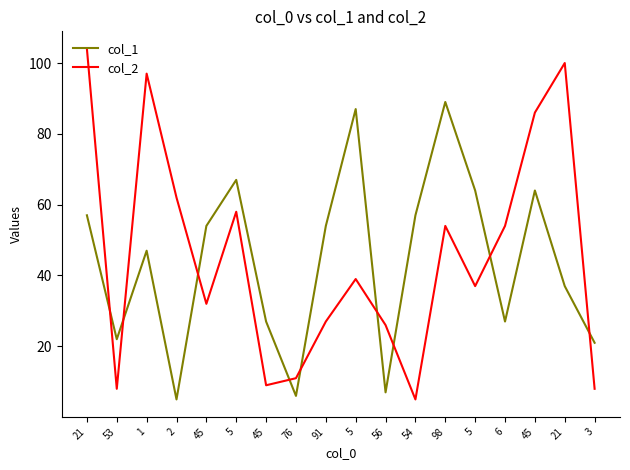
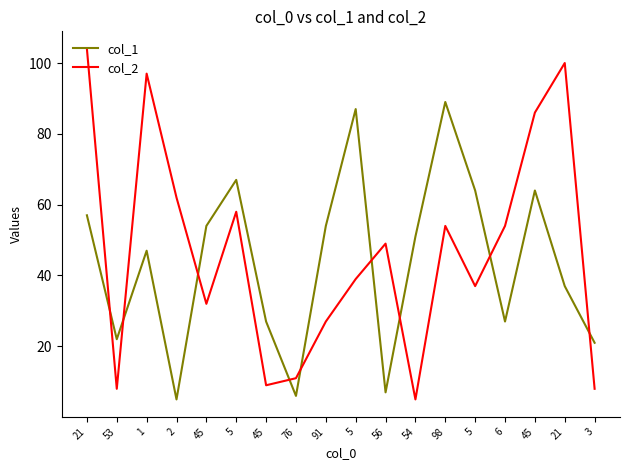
  {
    "col_1": {
      "53": 22,
      "1": 47,
      "2": 5,
      "76": 6,
      "91": 54,
      "56": 7,
-     "54": 57,
+     "54": 51,
      "98": 89,
      "6": 27,
      "3": 21
    },
    "col_2": {
      "53": 8,
      "1": 97,
      "2": 62,
      "76": 11,
      "91": 27,
-     "56": 26,
+     "56": 49,
      "54": 5,
      "98": 54,
      "6": 54,
      "3": 8
    }
  }
